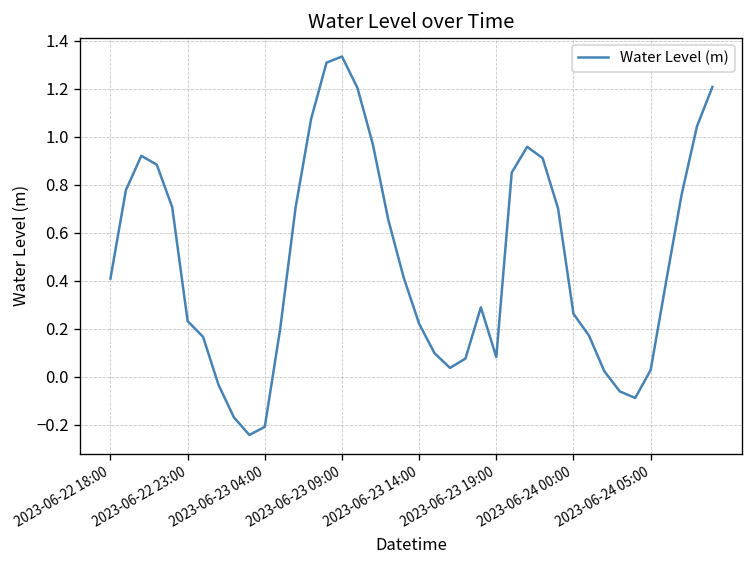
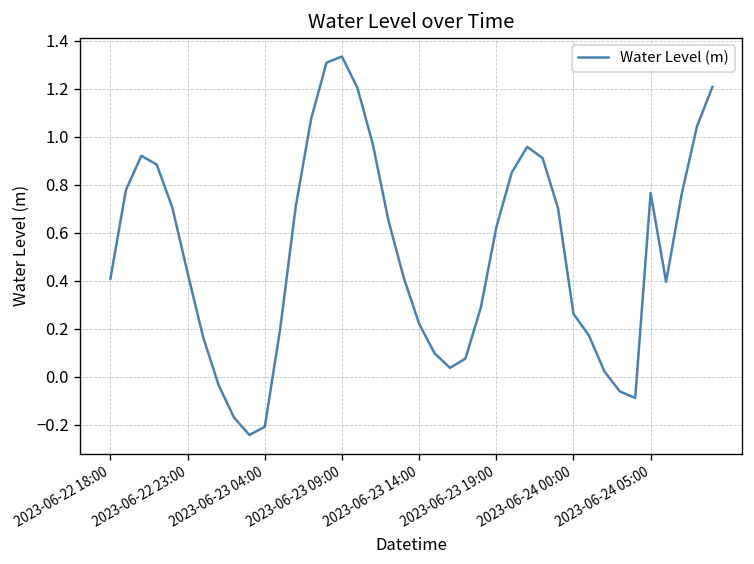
  {
    "2023-06-22 18:00": 0.41,
-   "2023-06-22 23:00": 0.23,
+   "2023-06-22 23:00": 0.43,
    "2023-06-23 04:00": -0.21,
    "2023-06-23 09:00": 1.34,
    "2023-06-23 14:00": 0.22,
-   "2023-06-23 19:00": 0.08,
+   "2023-06-23 19:00": 0.62,
    "2023-06-24 00:00": 0.26,
-   "2023-06-24 05:00": 0.03
+   "2023-06-24 05:00": 0.77
  }
